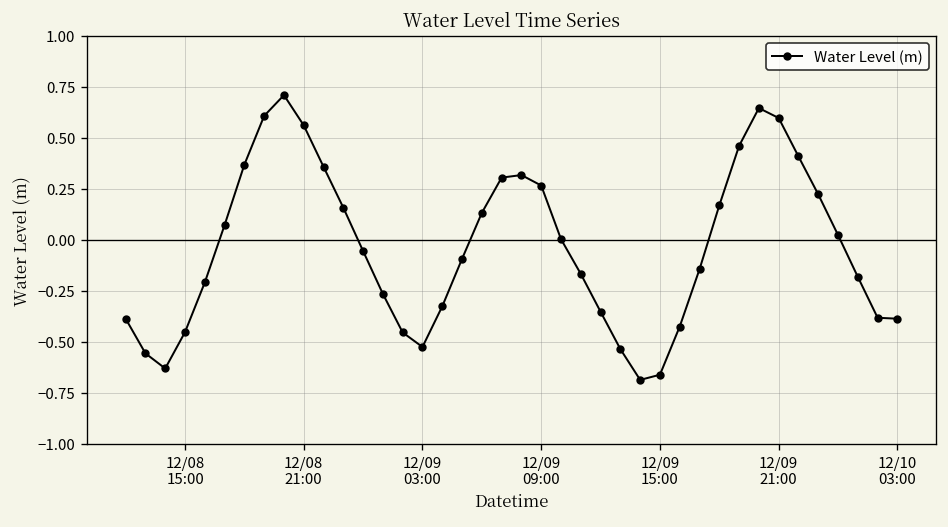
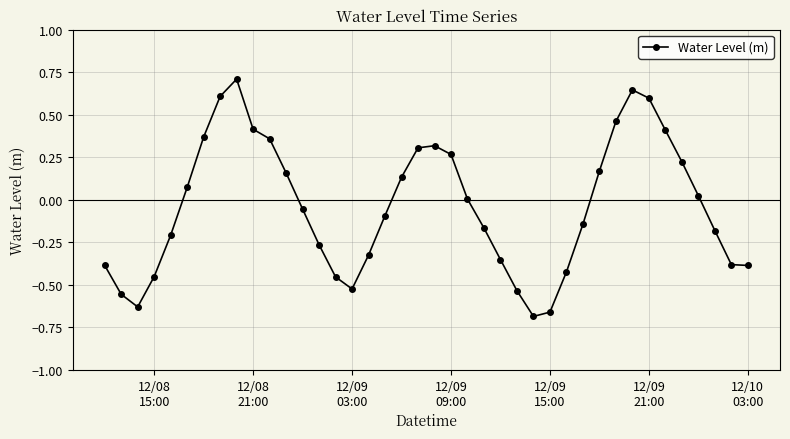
  {
    "12/08 15:00": -0.45,
-   "12/08 21:00": 0.56,
+   "12/08 21:00": 0.41,
    "12/09 03:00": -0.52,
    "12/09 09:00": 0.27,
    "12/09 15:00": -0.66,
    "12/09 21:00": 0.60,
    "12/10 03:00": -0.39
  }
